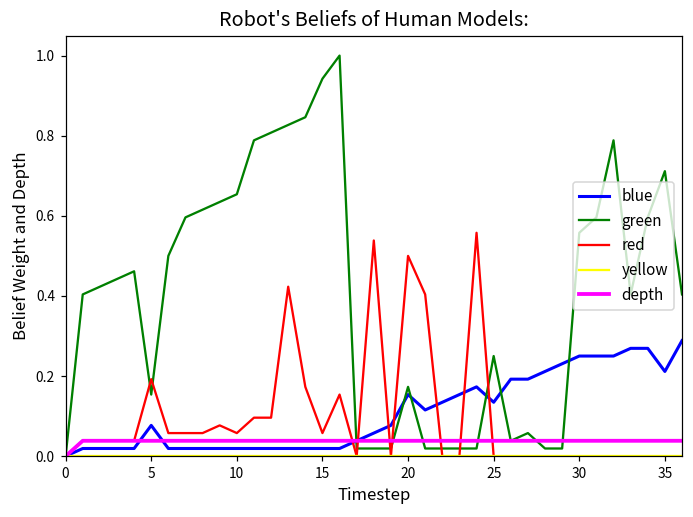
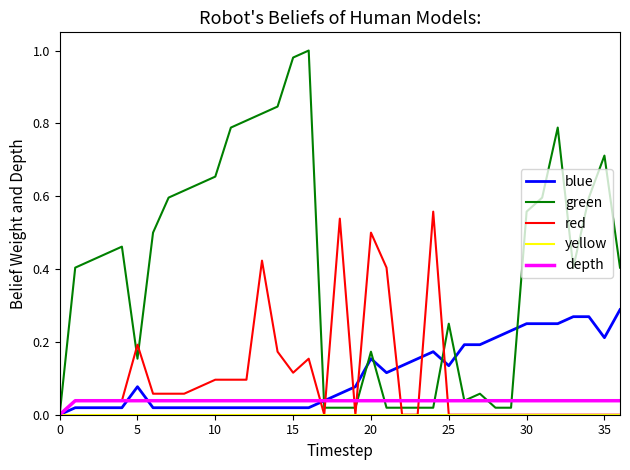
  {
    "blue": {
      "5": 0.08,
      "10": 0.02,
      "15": 0.02,
      "20": 0.15,
      "25": 0.13,
      "30": 0.25,
      "35": 0.21
    },
    "green": {
      "5": 0.15,
      "10": 0.65,
-     "15": 0.94,
+     "15": 0.98,
      "20": 0.17,
      "25": 0.25,
      "35": 0.71
    },
    "red": {
      "5": 0.19,
-     "10": 0.06,
-     "15": 0.06,
+     "10": 0.10,
+     "15": 0.12,
      "20": 0.50
    },
    "yellow": {
      "5": 0.00,
      "10": 0.00,
      "15": 0.00,
      "20": 0.00
    },
    "depth": {
      "5": 0.04,
      "10": 0.04,
      "15": 0.04,
      "20": 0.04,
      "25": 0.04,
      "30": 0.04,
      "35": 0.04
    }
  }
